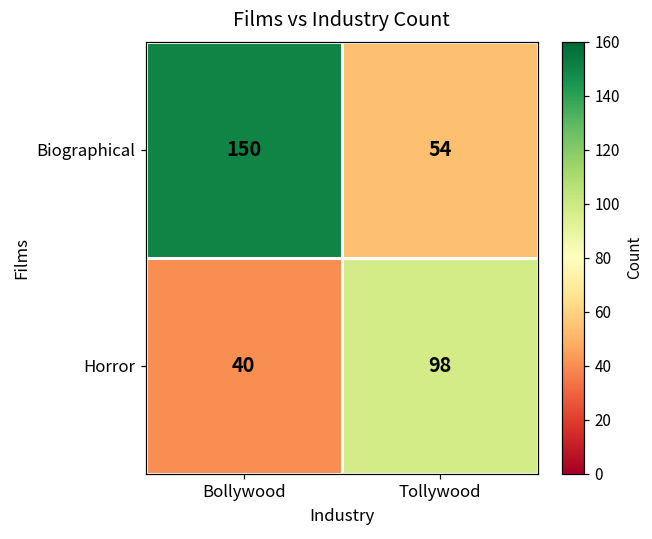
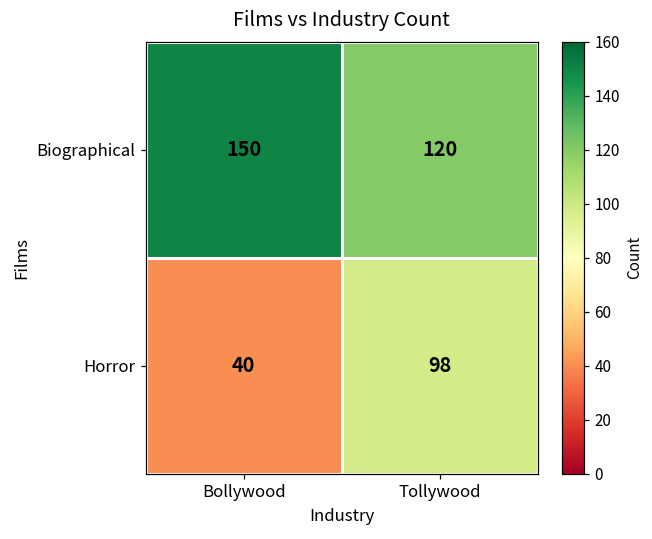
  {
    "Biographical": {
      "Bollywood": 150,
-     "Tollywood": 54
+     "Tollywood": 120
    },
    "Horror": {
      "Bollywood": 40,
      "Tollywood": 98
    }
  }
